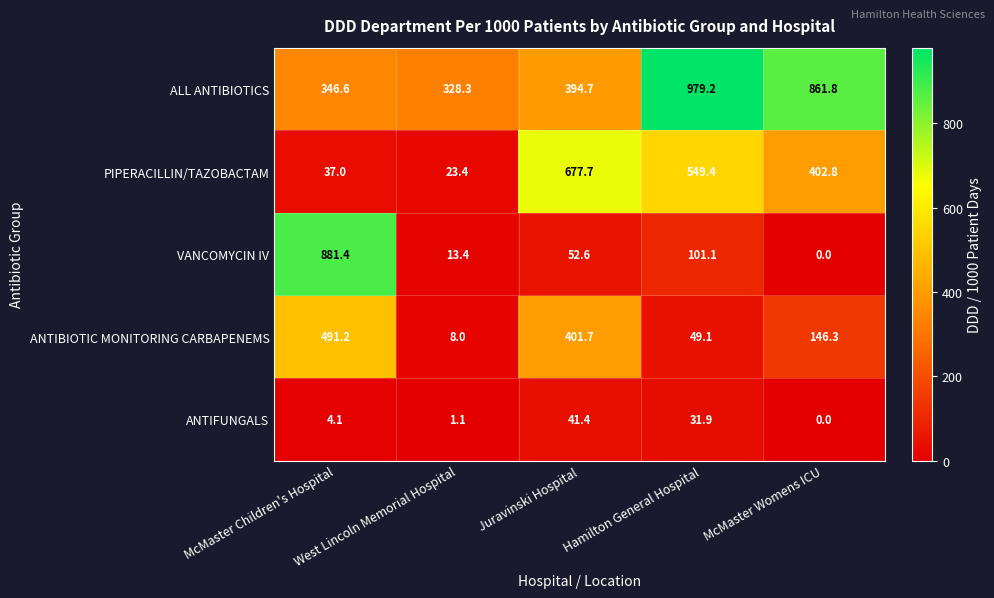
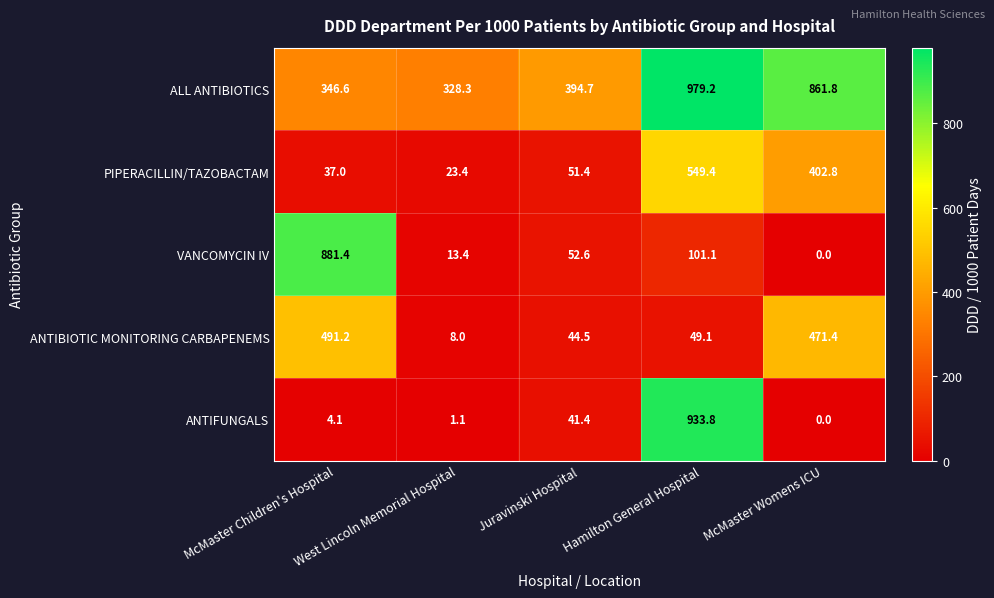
  {
    "ALL ANTIBIOTICS": {
      "McMaster Children's Hospital": 346.6,
      "West Lincoln Memorial Hospital": 328.3,
      "Juravinski Hospital": 394.7,
      "Hamilton General Hospital": 979.2,
      "McMaster Womens ICU": 861.8
    },
    "PIPERACILLIN/TAZOBACTAM": {
      "McMaster Children's Hospital": 37.0,
      "West Lincoln Memorial Hospital": 23.4,
-     "Juravinski Hospital": 677.7,
+     "Juravinski Hospital": 51.4,
      "Hamilton General Hospital": 549.4,
      "McMaster Womens ICU": 402.8
    },
    "VANCOMYCIN IV": {
      "McMaster Children's Hospital": 881.4,
      "West Lincoln Memorial Hospital": 13.4,
      "Juravinski Hospital": 52.6,
      "Hamilton General Hospital": 101.1,
      "McMaster Womens ICU": 0.0
    },
    "ANTIBIOTIC MONITORING CARBAPENEMS": {
      "McMaster Children's Hospital": 491.2,
      "West Lincoln Memorial Hospital": 8.0,
-     "Juravinski Hospital": 401.7,
+     "Juravinski Hospital": 44.5,
      "Hamilton General Hospital": 49.1,
-     "McMaster Womens ICU": 146.3
+     "McMaster Womens ICU": 471.4
    },
    "ANTIFUNGALS": {
      "McMaster Children's Hospital": 4.1,
      "West Lincoln Memorial Hospital": 1.1,
      "Juravinski Hospital": 41.4,
-     "Hamilton General Hospital": 31.9,
+     "Hamilton General Hospital": 933.8,
      "McMaster Womens ICU": 0.0
    }
  }
